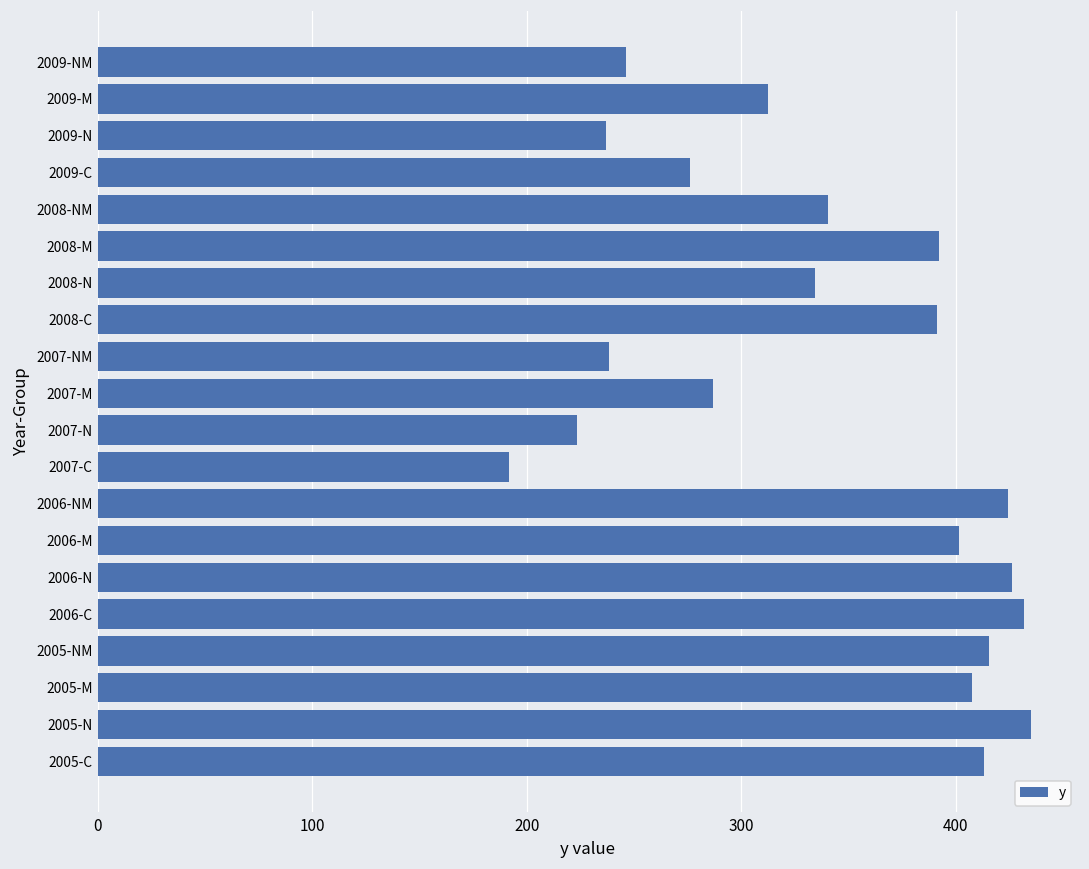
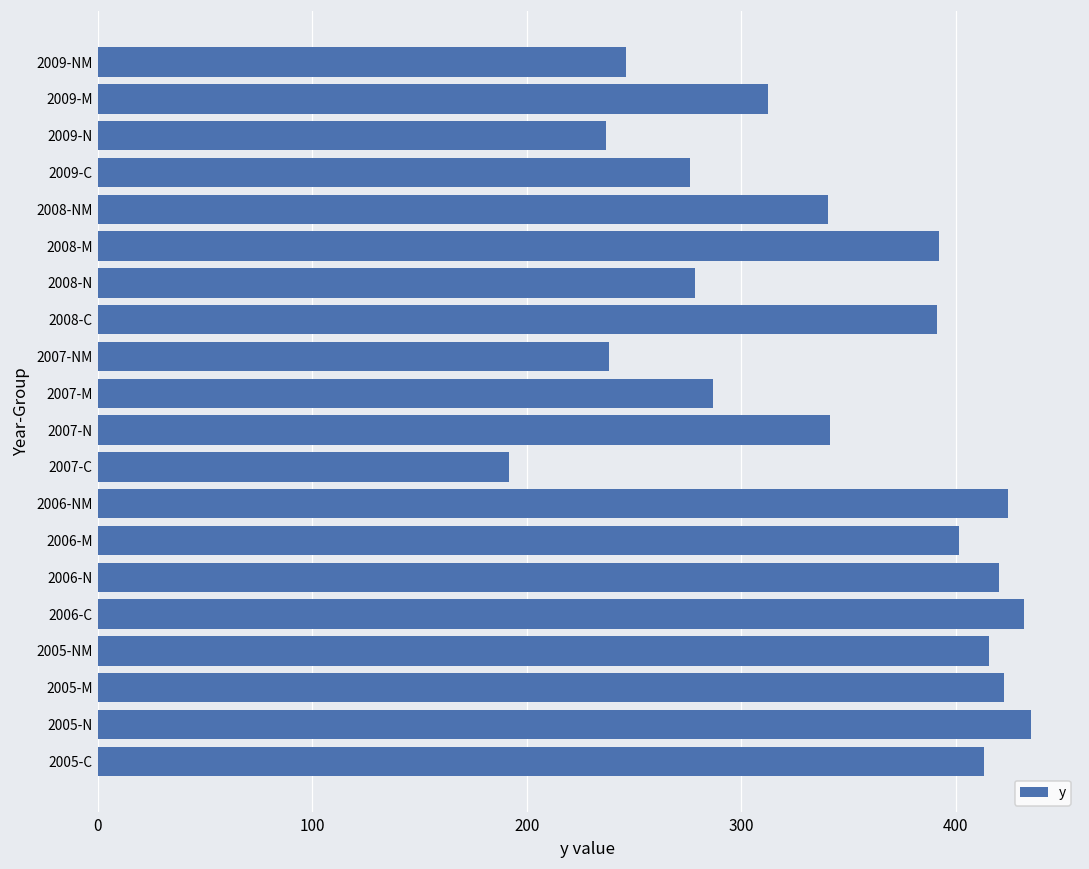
  {
    "2009-NM": 246,
    "2009-M": 312,
    "2009-N": 237,
    "2009-C": 276,
    "2008-NM": 340,
    "2008-M": 392,
-   "2008-N": 334,
+   "2008-N": 278,
    "2008-C": 391,
    "2007-NM": 238,
    "2007-M": 287,
-   "2007-N": 223,
+   "2007-N": 341,
    "2007-C": 192,
    "2006-NM": 424,
    "2006-M": 402,
-   "2006-N": 426,
+   "2006-N": 420,
    "2006-C": 432,
    "2005-NM": 415,
-   "2005-M": 407,
+   "2005-M": 422,
    "2005-N": 435,
    "2005-C": 413
  }
